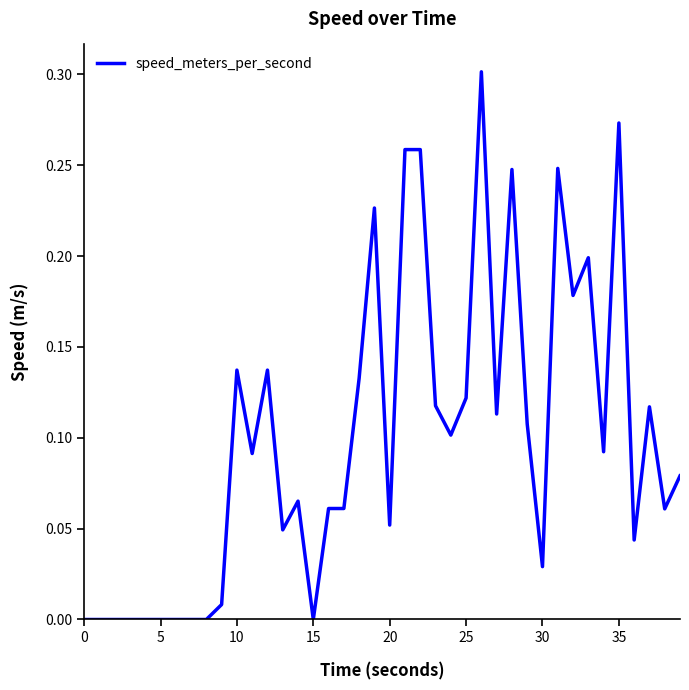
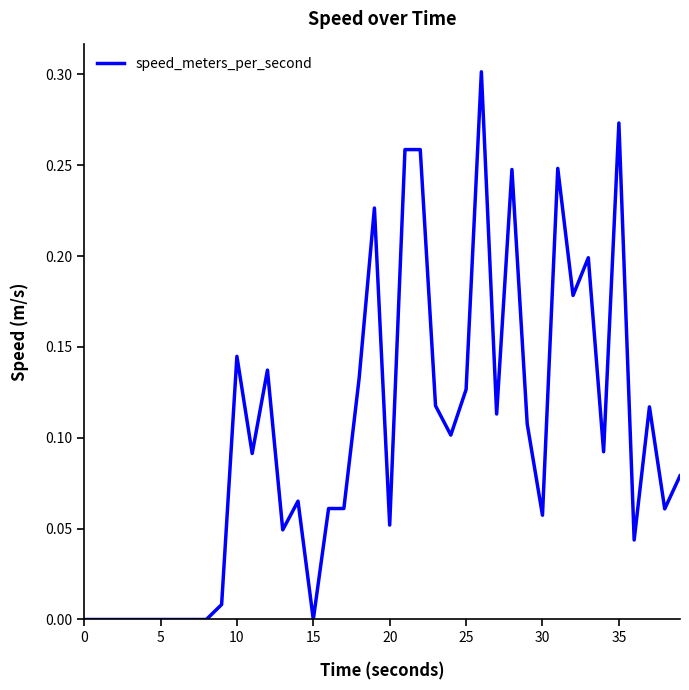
  {
    "0": 0.000,
    "5": 0.000,
-   "10": 0.137,
+   "10": 0.145,
    "15": 0.000,
    "20": 0.052,
-   "25": 0.122,
-   "30": 0.029,
+   "25": 0.127,
+   "30": 0.057,
    "35": 0.273
  }
